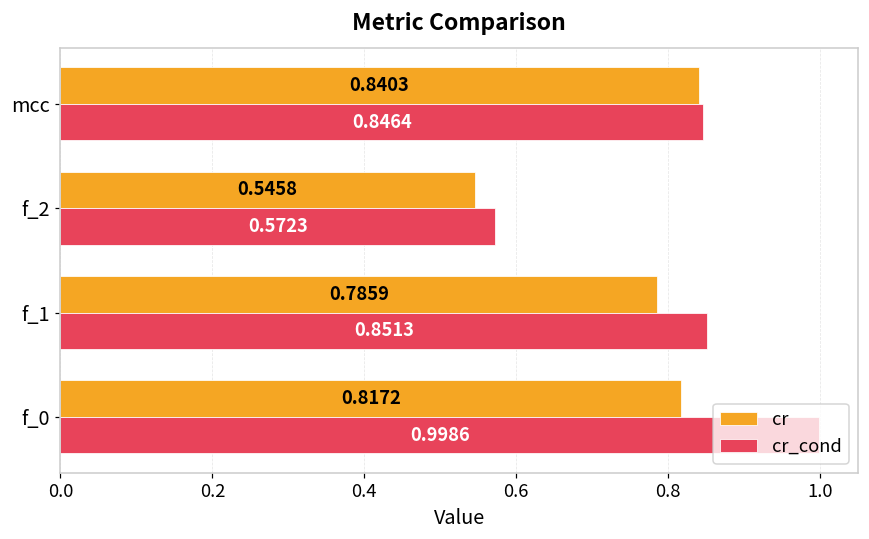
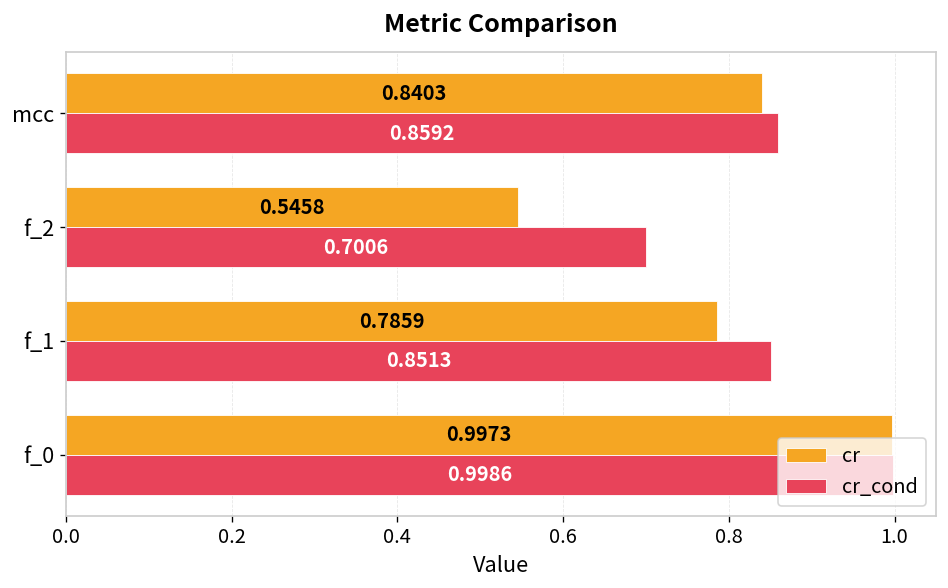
  {
    "cr": {
      "mcc": 0.8403,
      "f_2": 0.5458,
      "f_1": 0.7859,
-     "f_0": 0.8172
+     "f_0": 0.9973
    },
    "cr_cond": {
-     "mcc": 0.8464,
-     "f_2": 0.5723,
+     "mcc": 0.8592,
+     "f_2": 0.7006,
      "f_1": 0.8513
    }
  }
